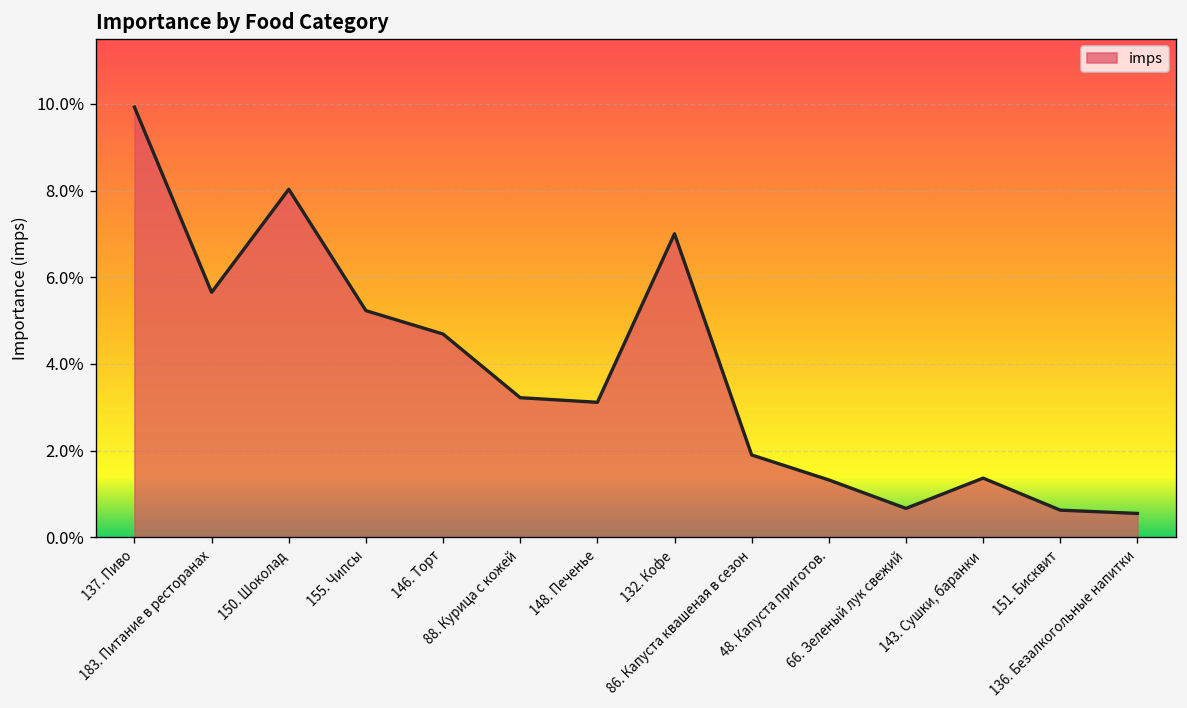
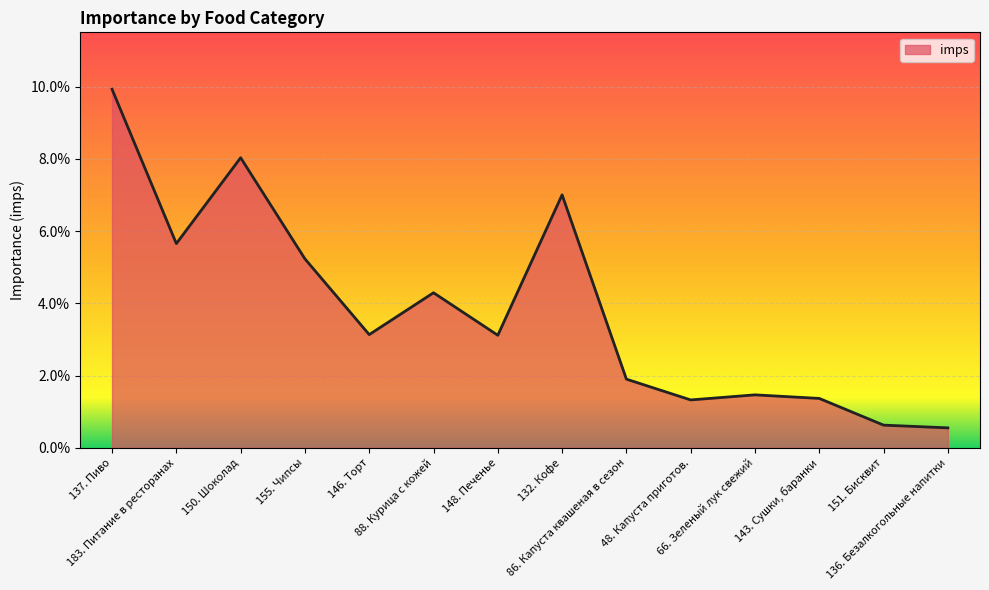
  {
    "137. Пиво": "9.9%",
    "183. Питание в ресторанах": "5.7%",
    "150. Шоколад": "8.0%",
    "155. Чипсы": "5.2%",
-   "146. Торт": "4.7%",
-   "88. Курица с кожей": "3.2%",
+   "146. Торт": "3.1%",
+   "88. Курица с кожей": "4.3%",
    "148. Печенье": "3.1%",
    "132. Кофе": "7.0%",
    "86. Капуста квашеная в сезон": "1.9%",
    "48. Капуста приготов.": "1.3%",
-   "66. Зеленый лук свежий": "0.7%",
+   "66. Зеленый лук свежий": "1.5%",
    "143. Сушки, баранки": "1.4%",
    "151. Бисквит": "0.6%",
    "136. Безалкогольные напитки": "0.6%"
  }
